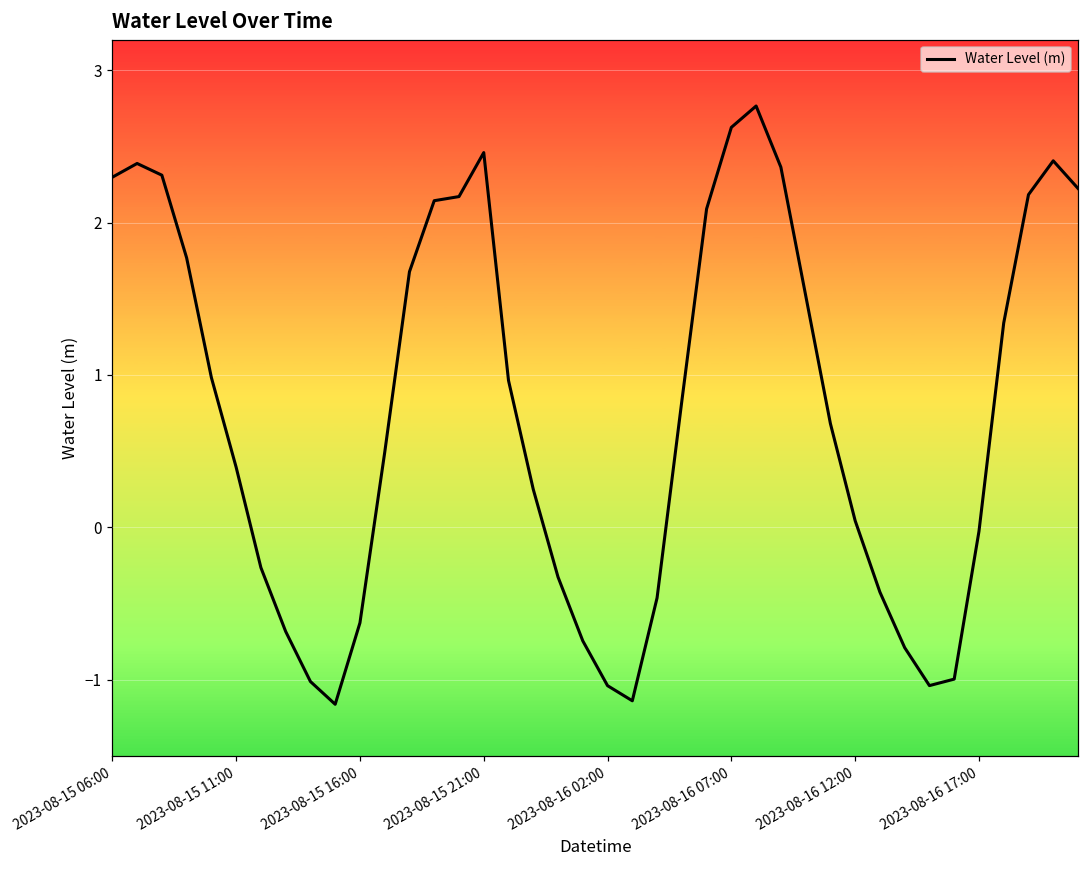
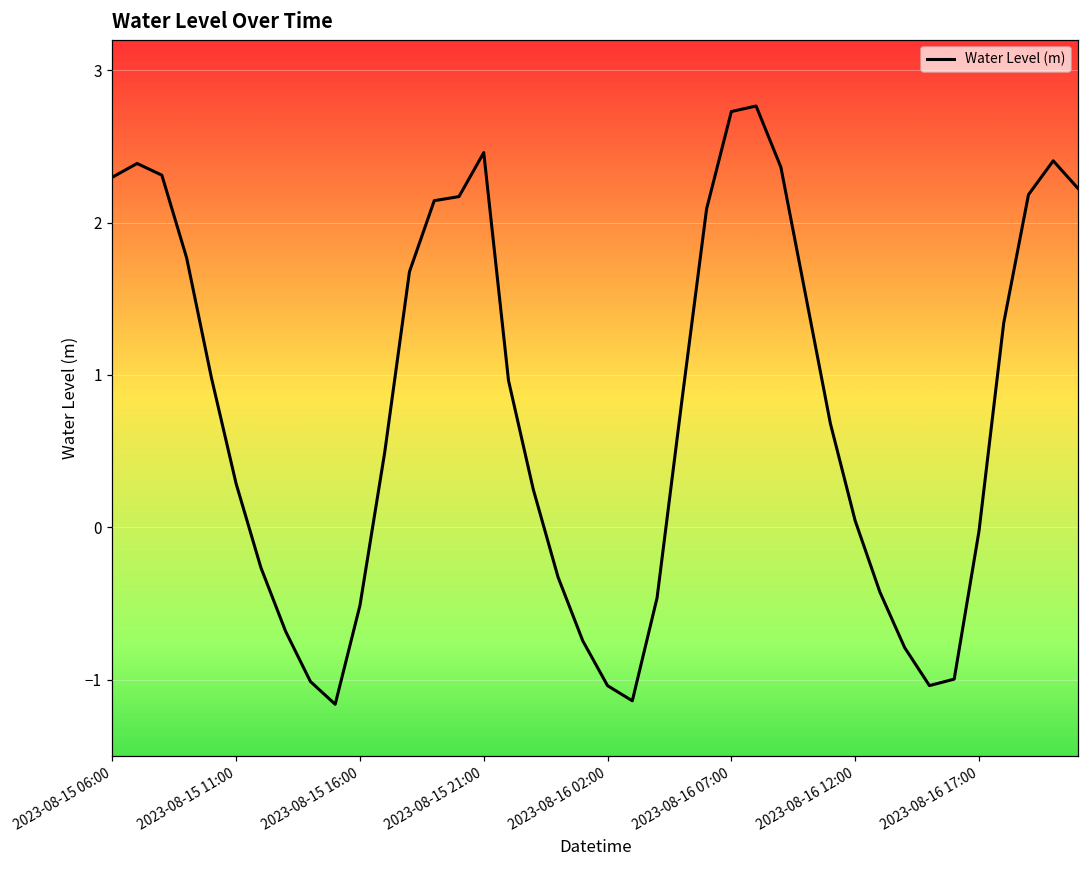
  {
    "2023-08-15 06:00": 2.30,
-   "2023-08-15 11:00": 0.39,
-   "2023-08-15 16:00": -0.63,
+   "2023-08-15 11:00": 0.29,
+   "2023-08-15 16:00": -0.51,
    "2023-08-15 21:00": 2.46,
    "2023-08-16 02:00": -1.04,
-   "2023-08-16 07:00": 2.62,
+   "2023-08-16 07:00": 2.73,
    "2023-08-16 12:00": 0.04,
    "2023-08-16 17:00": -0.03
  }
